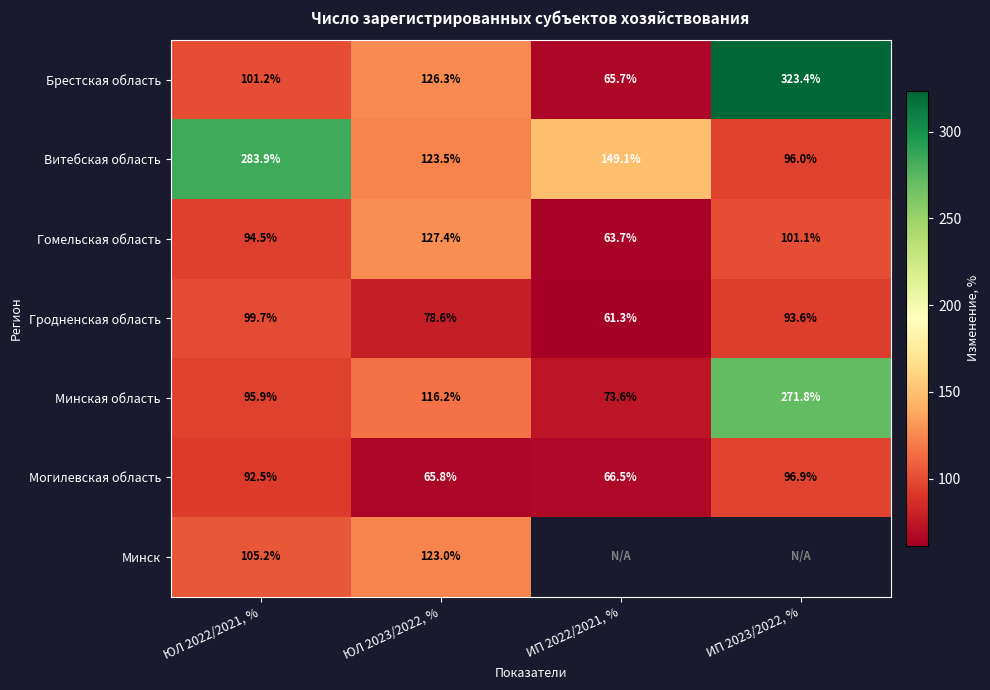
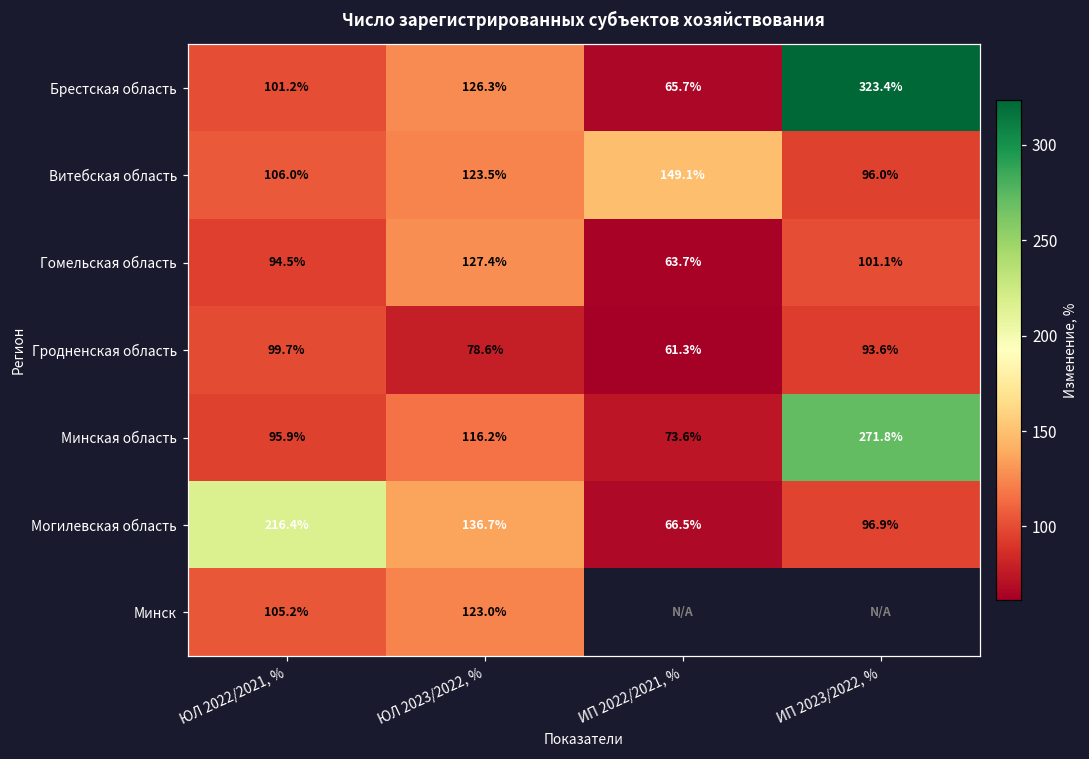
  {
    "Брестская область": {
      "ЮЛ 2022/2021, %": "101.2%",
      "ЮЛ 2023/2022, %": "126.3%",
      "ИП 2022/2021, %": "65.7%",
      "ИП 2023/2022, %": "323.4%"
    },
    "Витебская область": {
-     "ЮЛ 2022/2021, %": "283.9%",
+     "ЮЛ 2022/2021, %": "106.0%",
      "ЮЛ 2023/2022, %": "123.5%",
      "ИП 2022/2021, %": "149.1%",
      "ИП 2023/2022, %": "96.0%"
    },
    "Гомельская область": {
      "ЮЛ 2022/2021, %": "94.5%",
      "ЮЛ 2023/2022, %": "127.4%",
      "ИП 2022/2021, %": "63.7%",
      "ИП 2023/2022, %": "101.1%"
    },
    "Гродненская область": {
      "ЮЛ 2022/2021, %": "99.7%",
      "ЮЛ 2023/2022, %": "78.6%",
      "ИП 2022/2021, %": "61.3%",
      "ИП 2023/2022, %": "93.6%"
    },
    "Минская область": {
      "ЮЛ 2022/2021, %": "95.9%",
      "ЮЛ 2023/2022, %": "116.2%",
      "ИП 2022/2021, %": "73.6%",
      "ИП 2023/2022, %": "271.8%"
    },
    "Могилевская область": {
-     "ЮЛ 2022/2021, %": "92.5%",
-     "ЮЛ 2023/2022, %": "65.8%",
+     "ЮЛ 2022/2021, %": "216.4%",
+     "ЮЛ 2023/2022, %": "136.7%",
      "ИП 2022/2021, %": "66.5%",
      "ИП 2023/2022, %": "96.9%"
    },
    "Минск": {
      "ЮЛ 2022/2021, %": "105.2%",
      "ЮЛ 2023/2022, %": "123.0%"
    }
  }
